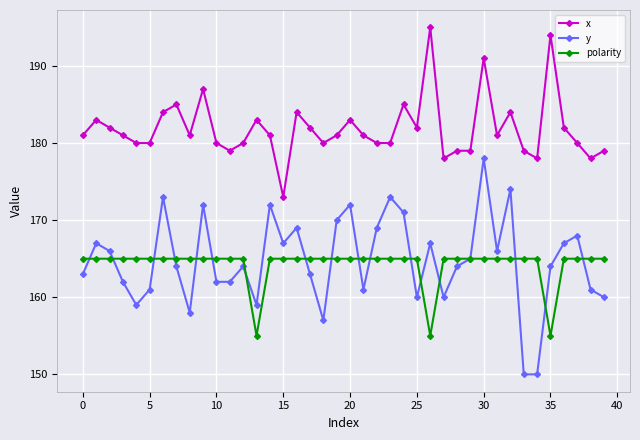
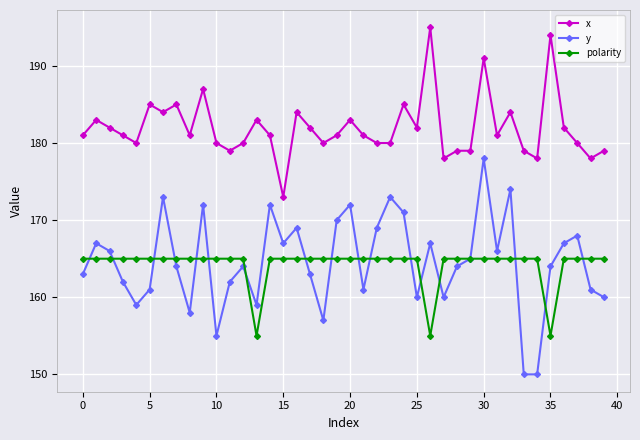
  {
    "x": {
      "0": 181,
-     "5": 180,
+     "5": 185,
      "10": 180,
      "15": 173,
      "20": 183,
      "25": 182,
      "30": 191,
      "35": 194
    },
    "y": {
      "0": 163,
      "5": 161,
-     "10": 162,
+     "10": 155,
      "15": 167,
      "20": 172,
      "25": 160,
      "30": 178,
      "35": 164
    },
    "polarity": {
      "0": 165,
      "5": 165,
      "10": 165,
      "15": 165,
      "20": 165,
      "25": 165,
      "30": 165,
      "35": 155
    }
  }
